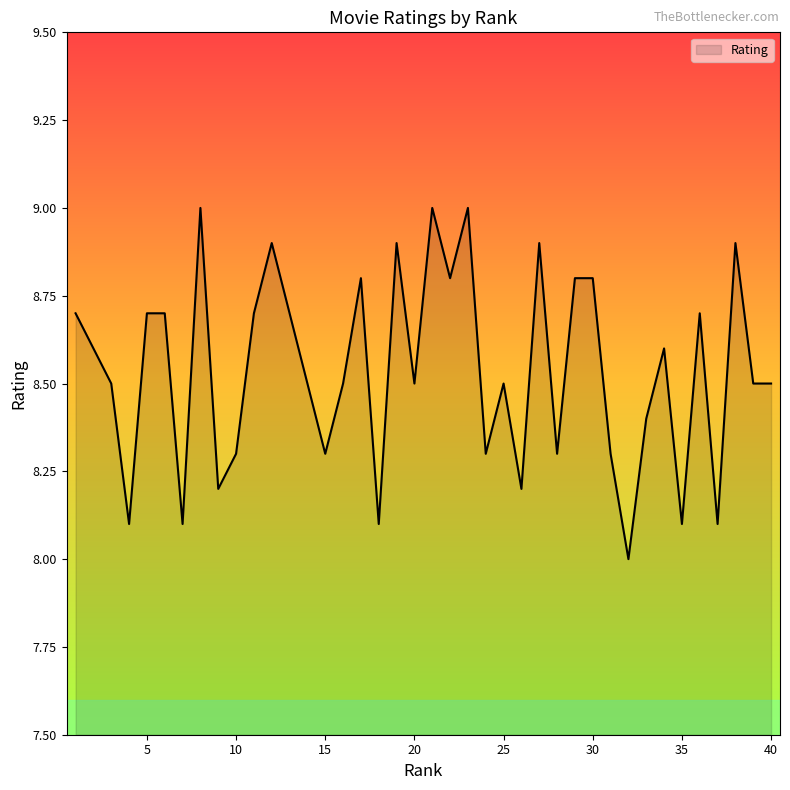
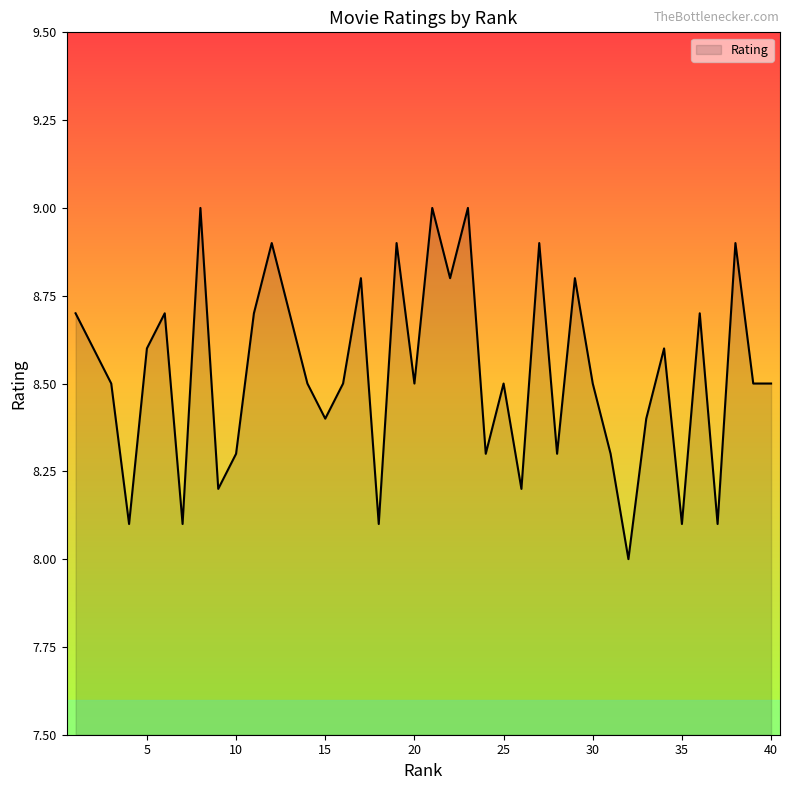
  {
-   "5": 8.7,
+   "5": 8.6,
    "10": 8.3,
-   "15": 8.3,
+   "15": 8.4,
    "20": 8.5,
    "25": 8.5,
-   "30": 8.8,
+   "30": 8.5,
    "35": 8.1,
    "40": 8.5
  }
